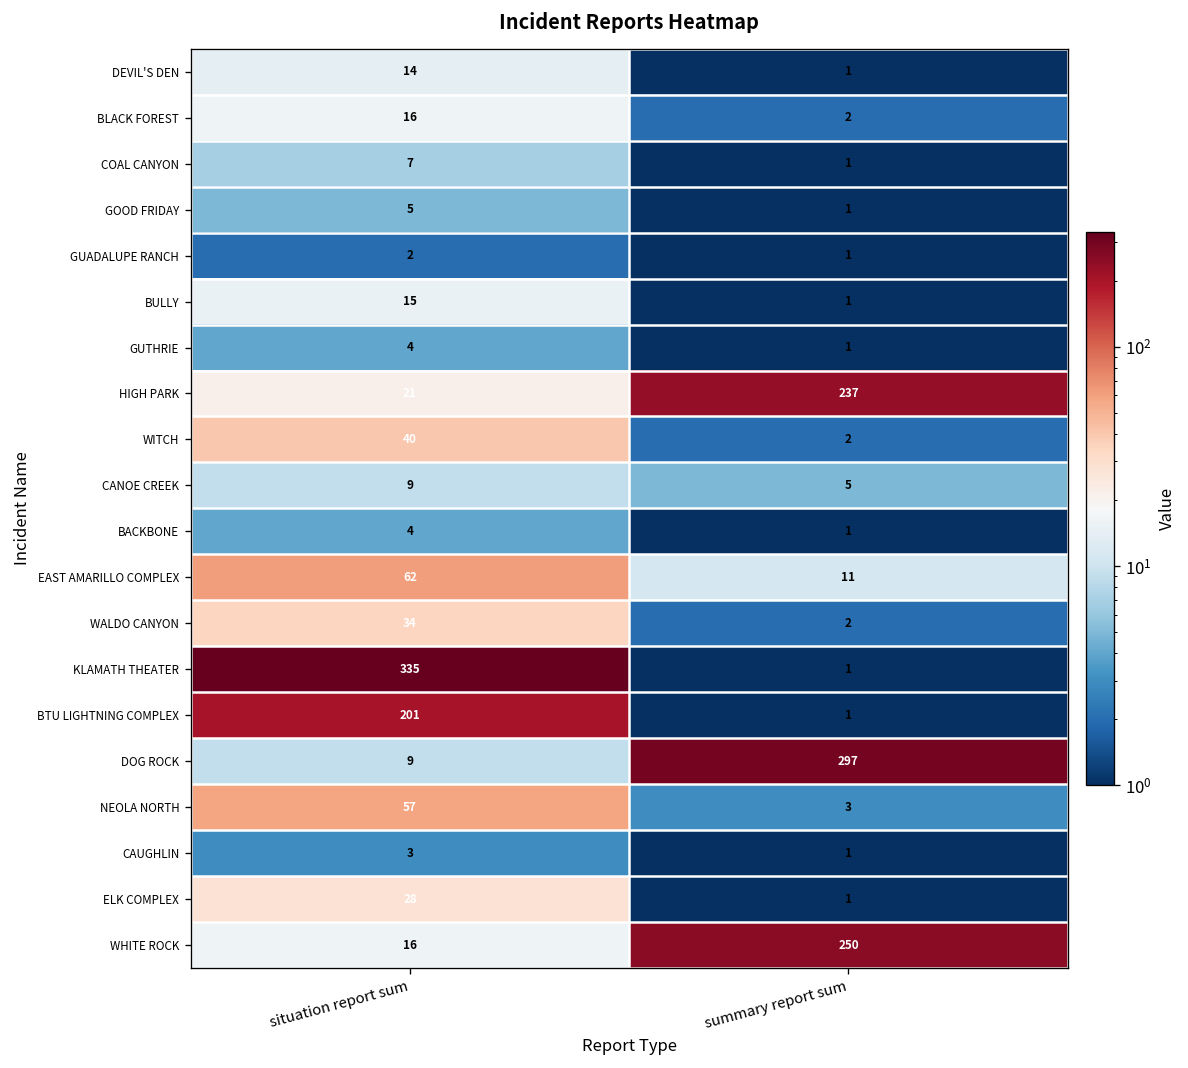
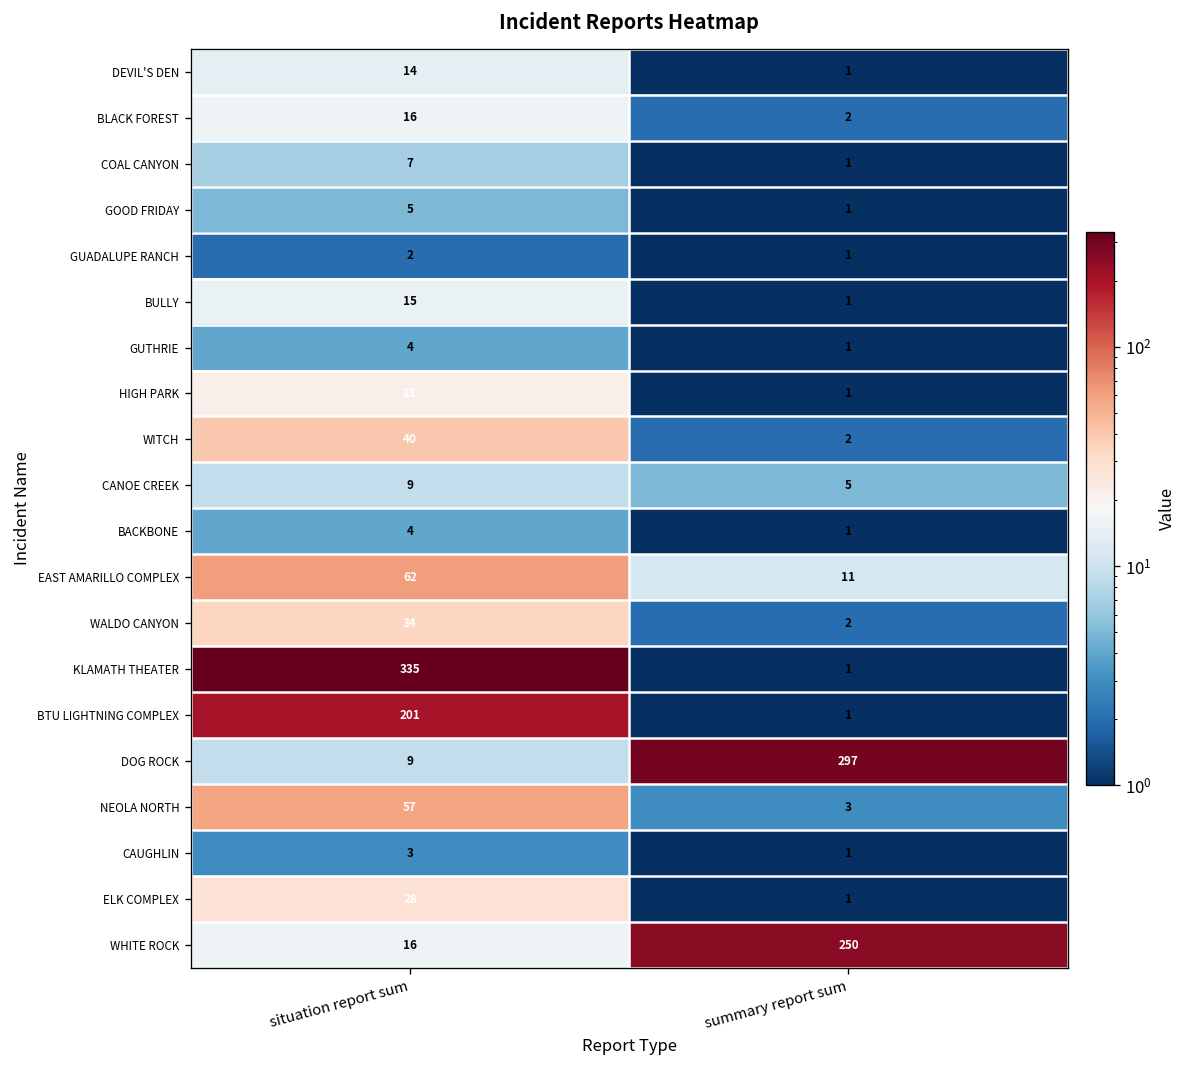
  {
    "DEVIL'S DEN": {
      "situation report sum": 14,
      "summary report sum": 1
    },
    "BLACK FOREST": {
      "situation report sum": 16,
      "summary report sum": 2
    },
    "COAL CANYON": {
      "situation report sum": 7,
      "summary report sum": 1
    },
    "GOOD FRIDAY": {
      "situation report sum": 5,
      "summary report sum": 1
    },
    "GUADALUPE RANCH": {
      "situation report sum": 2,
      "summary report sum": 1
    },
    "BULLY": {
      "situation report sum": 15,
      "summary report sum": 1
    },
    "GUTHRIE": {
      "situation report sum": 4,
      "summary report sum": 1
    },
    "HIGH PARK": {
-     "summary report sum": 237
+     "summary report sum": 1
    },
    "WITCH": {
      "situation report sum": 40,
      "summary report sum": 2
    },
    "CANOE CREEK": {
      "situation report sum": 9,
      "summary report sum": 5
    },
    "BACKBONE": {
      "situation report sum": 4,
      "summary report sum": 1
    },
    "EAST AMARILLO COMPLEX": {
      "situation report sum": 62,
      "summary report sum": 11
    },
    "WALDO CANYON": {
      "situation report sum": 34,
      "summary report sum": 2
    },
    "KLAMATH THEATER": {
      "situation report sum": 335,
      "summary report sum": 1
    },
    "BTU LIGHTNING COMPLEX": {
      "situation report sum": 201,
      "summary report sum": 1
    },
    "DOG ROCK": {
      "situation report sum": 9,
      "summary report sum": 297
    },
    "NEOLA NORTH": {
      "situation report sum": 57,
      "summary report sum": 3
    },
    "CAUGHLIN": {
      "situation report sum": 3,
      "summary report sum": 1
    },
    "ELK COMPLEX": {
      "summary report sum": 1
    },
    "WHITE ROCK": {
      "situation report sum": 16,
      "summary report sum": 250
    }
  }
